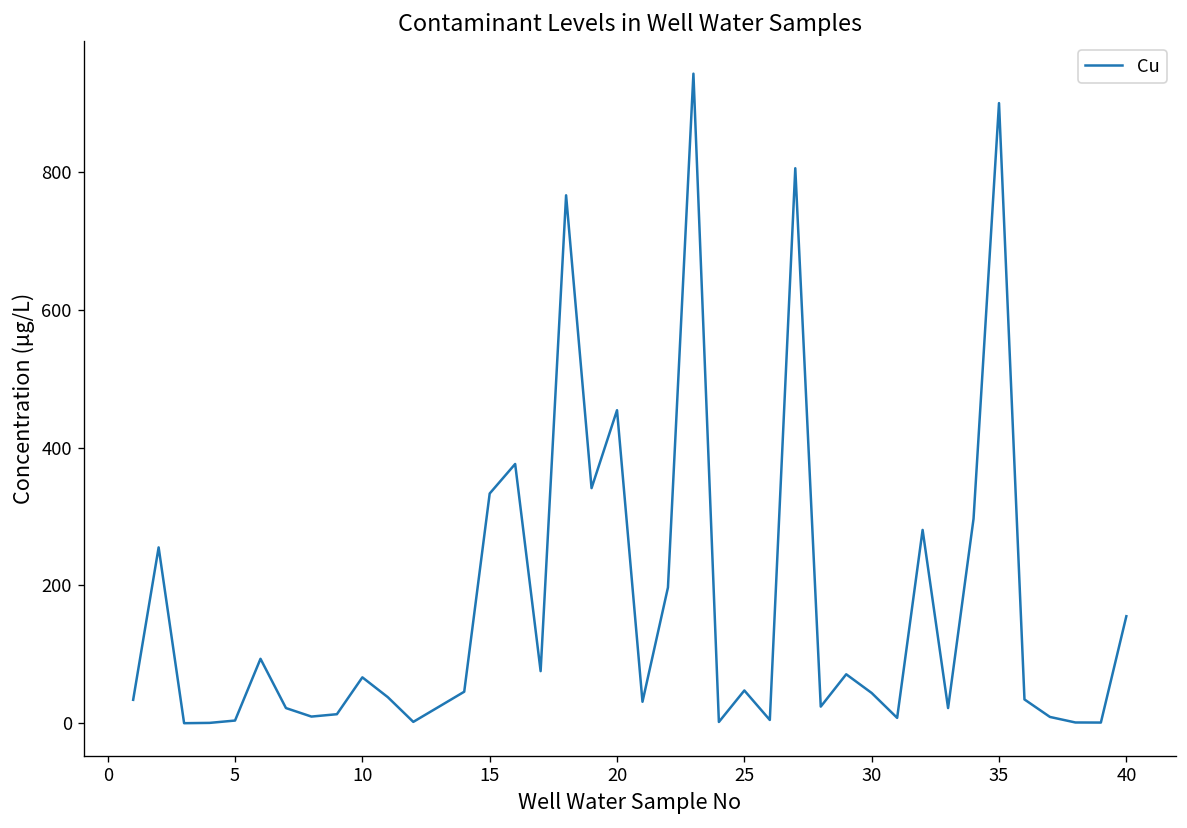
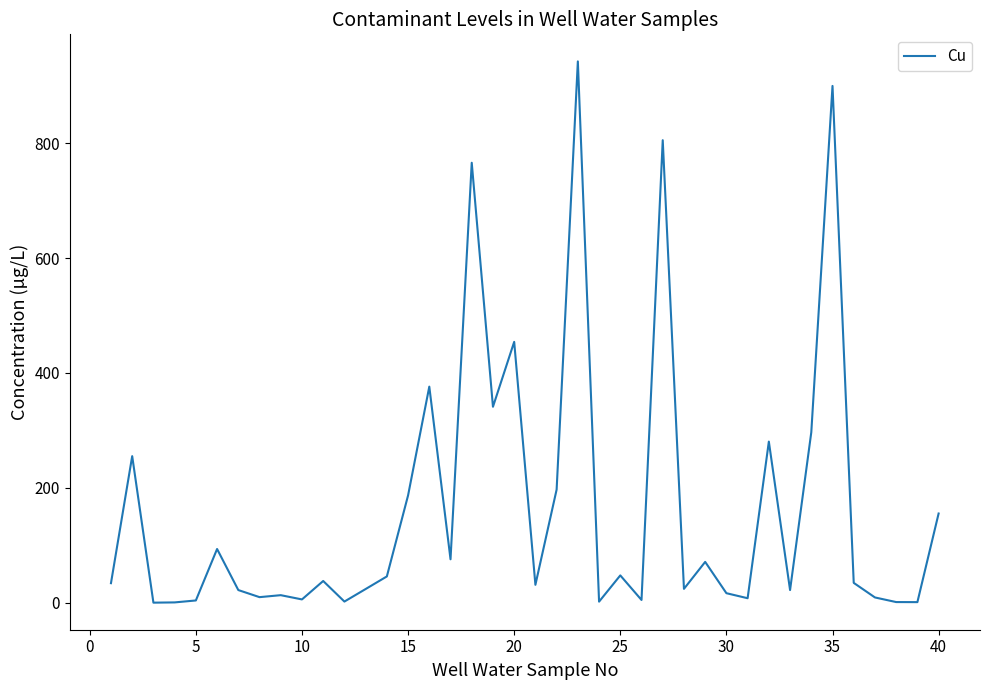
  {
    "5": 0,
-   "10": 70,
-   "15": 330,
+   "10": 10,
+   "15": 190,
    "20": 450,
    "25": 50,
-   "30": 40,
+   "30": 20,
    "35": 900,
    "40": 160
  }
